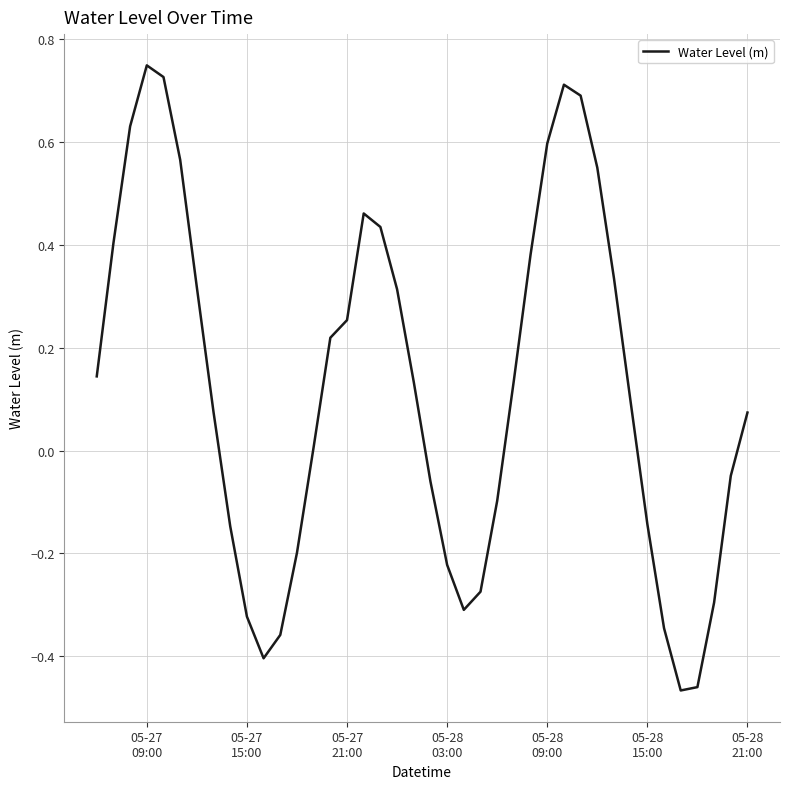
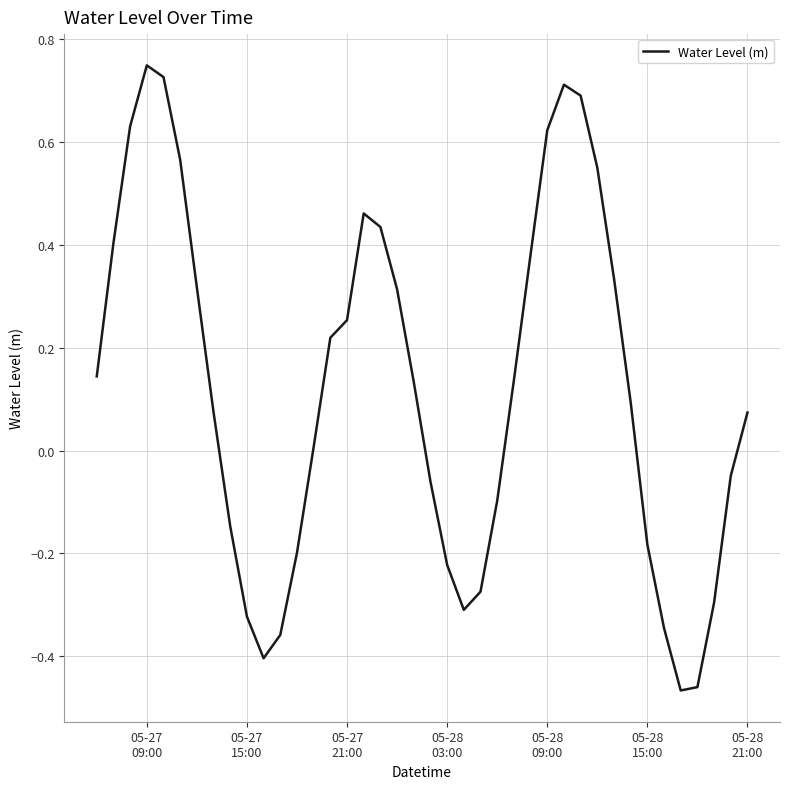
  {
    "05-27 09:00": 0.75,
    "05-27 15:00": -0.32,
    "05-27 21:00": 0.25,
    "05-28 03:00": -0.22,
-   "05-28 09:00": 0.60,
-   "05-28 15:00": -0.14,
+   "05-28 09:00": 0.62,
+   "05-28 15:00": -0.18,
    "05-28 21:00": 0.07
  }
